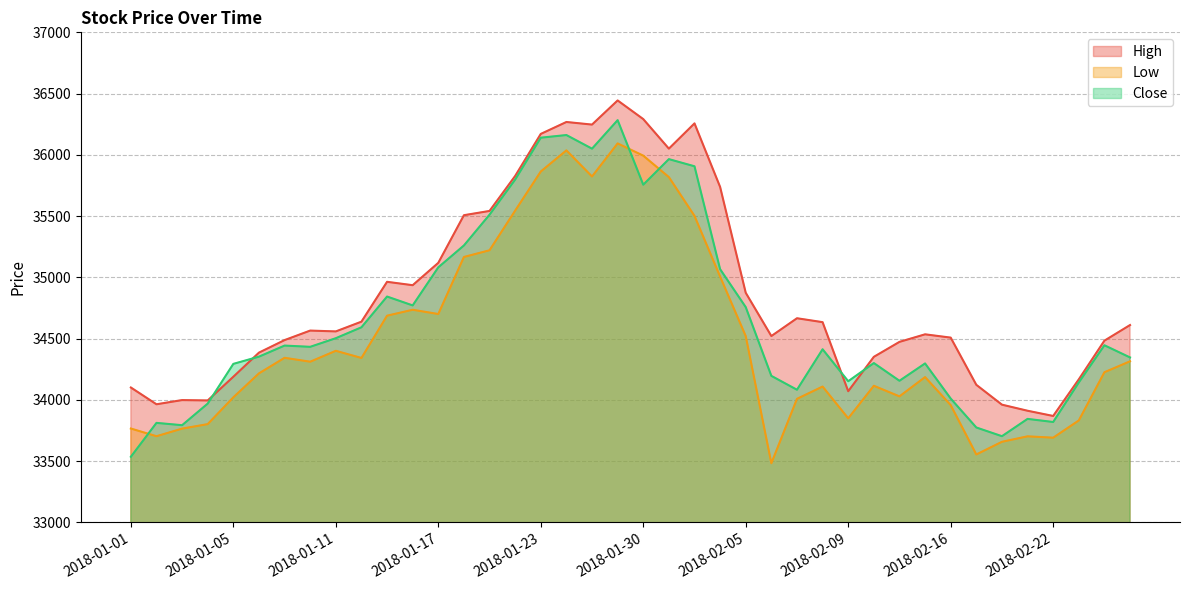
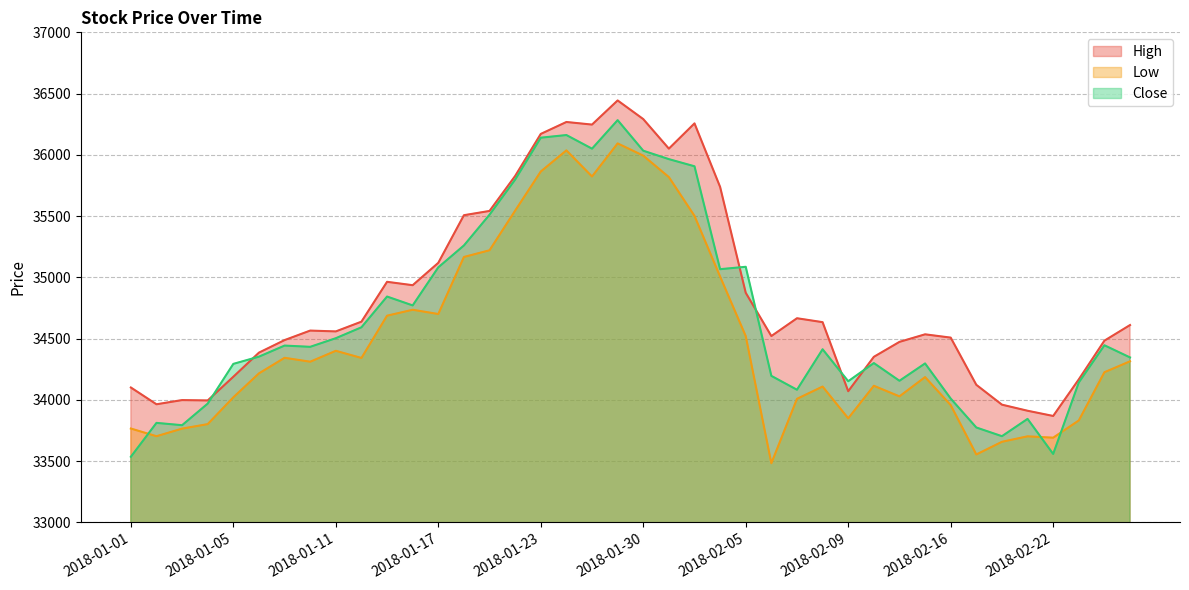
  {
    "Close": {
      "2018-01-01": 33540,
      "2018-01-05": 34290,
      "2018-01-11": 34500,
      "2018-01-17": 35080,
      "2018-01-23": 36140,
-     "2018-01-30": 35760,
-     "2018-02-05": 34760,
+     "2018-01-30": 36030,
+     "2018-02-05": 35090,
      "2018-02-09": 34150,
      "2018-02-16": 34010,
-     "2018-02-22": 33820
+     "2018-02-22": 33560
    }
  }
